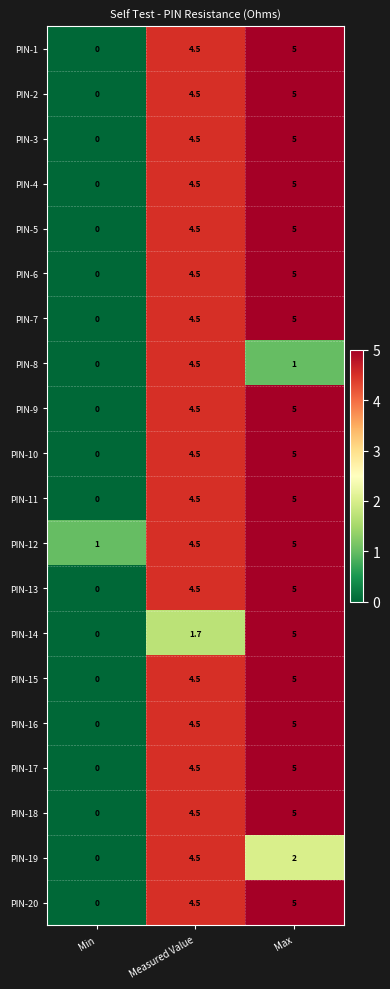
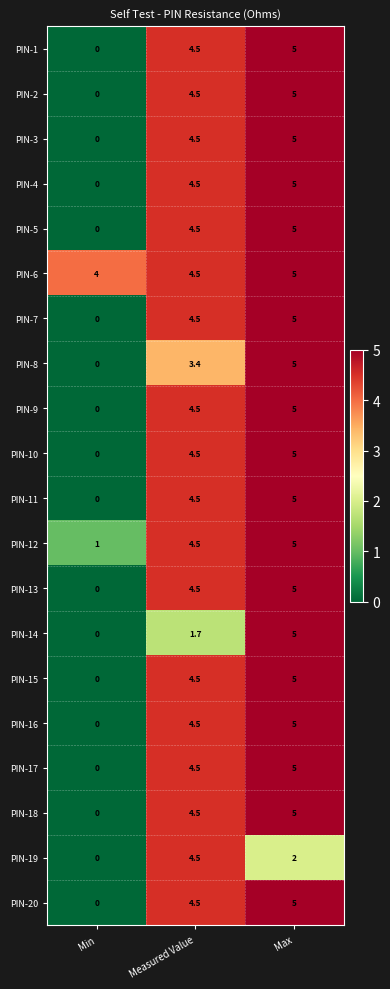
  {
    "PIN-1": {
      "Min": 0,
      "Measured Value": 4.5,
      "Max": 5
    },
    "PIN-2": {
      "Min": 0,
      "Measured Value": 4.5,
      "Max": 5
    },
    "PIN-3": {
      "Min": 0,
      "Measured Value": 4.5,
      "Max": 5
    },
    "PIN-4": {
      "Min": 0,
      "Measured Value": 4.5,
      "Max": 5
    },
    "PIN-5": {
      "Min": 0,
      "Measured Value": 4.5,
      "Max": 5
    },
    "PIN-6": {
-     "Min": 0,
+     "Min": 4,
      "Measured Value": 4.5,
      "Max": 5
    },
    "PIN-7": {
      "Min": 0,
      "Measured Value": 4.5,
      "Max": 5
    },
    "PIN-8": {
      "Min": 0,
-     "Measured Value": 4.5,
-     "Max": 1
+     "Measured Value": 3.4,
+     "Max": 5
    },
    "PIN-9": {
      "Min": 0,
      "Measured Value": 4.5,
      "Max": 5
    },
    "PIN-10": {
      "Min": 0,
      "Measured Value": 4.5,
      "Max": 5
    },
    "PIN-11": {
      "Min": 0,
      "Measured Value": 4.5,
      "Max": 5
    },
    "PIN-12": {
      "Min": 1,
      "Measured Value": 4.5,
      "Max": 5
    },
    "PIN-13": {
      "Min": 0,
      "Measured Value": 4.5,
      "Max": 5
    },
    "PIN-14": {
      "Min": 0,
      "Measured Value": 1.7,
      "Max": 5
    },
    "PIN-15": {
      "Min": 0,
      "Measured Value": 4.5,
      "Max": 5
    },
    "PIN-16": {
      "Min": 0,
      "Measured Value": 4.5,
      "Max": 5
    },
    "PIN-17": {
      "Min": 0,
      "Measured Value": 4.5,
      "Max": 5
    },
    "PIN-18": {
      "Min": 0,
      "Measured Value": 4.5,
      "Max": 5
    },
    "PIN-19": {
      "Min": 0,
      "Measured Value": 4.5,
      "Max": 2
    },
    "PIN-20": {
      "Min": 0,
      "Measured Value": 4.5,
      "Max": 5
    }
  }
